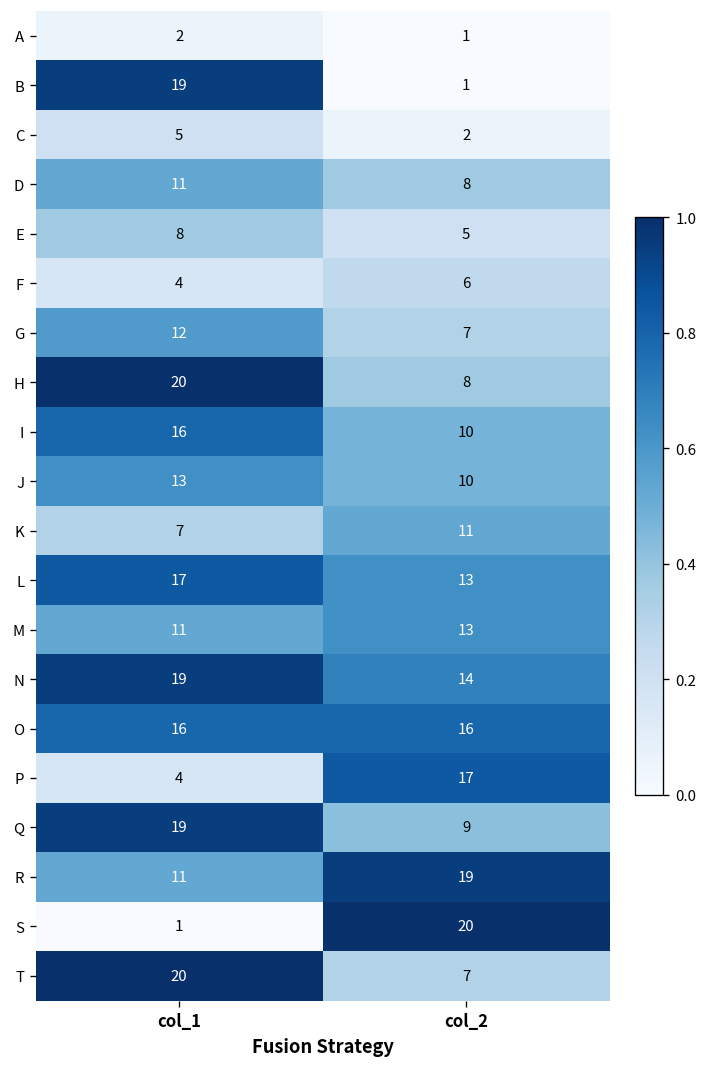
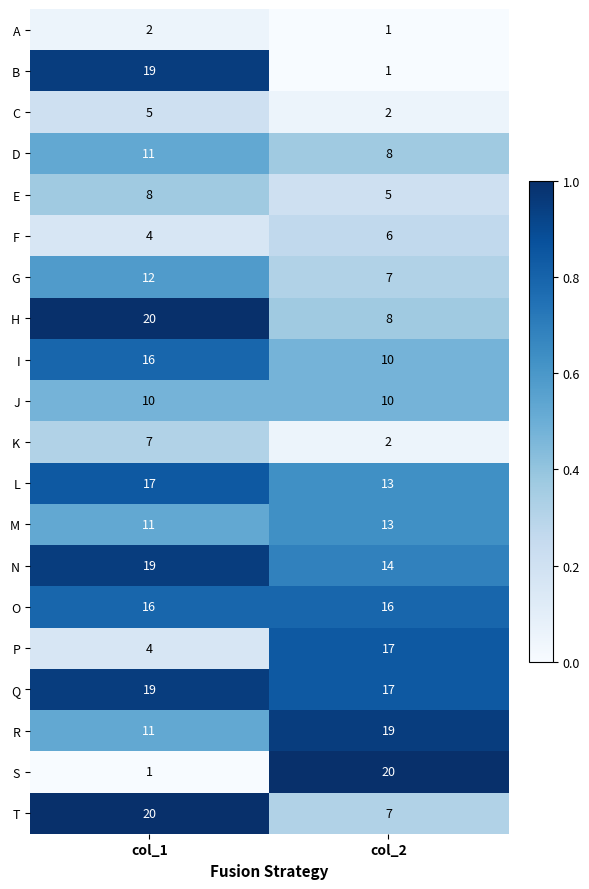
  {
    "A": {
      "col_1": 2,
      "col_2": 1
    },
    "B": {
      "col_1": 19,
      "col_2": 1
    },
    "C": {
      "col_1": 5,
      "col_2": 2
    },
    "D": {
      "col_1": 11,
      "col_2": 8
    },
    "E": {
      "col_1": 8,
      "col_2": 5
    },
    "F": {
      "col_1": 4,
      "col_2": 6
    },
    "G": {
      "col_1": 12,
      "col_2": 7
    },
    "H": {
      "col_1": 20,
      "col_2": 8
    },
    "I": {
      "col_1": 16,
      "col_2": 10
    },
    "J": {
-     "col_1": 13,
+     "col_1": 10,
      "col_2": 10
    },
    "K": {
      "col_1": 7,
-     "col_2": 11
+     "col_2": 2
    },
    "L": {
      "col_1": 17,
      "col_2": 13
    },
    "M": {
      "col_1": 11,
      "col_2": 13
    },
    "N": {
      "col_1": 19,
      "col_2": 14
    },
    "O": {
      "col_1": 16,
      "col_2": 16
    },
    "P": {
      "col_1": 4,
      "col_2": 17
    },
    "Q": {
      "col_1": 19,
-     "col_2": 9
+     "col_2": 17
    },
    "R": {
      "col_1": 11,
      "col_2": 19
    },
    "S": {
      "col_1": 1,
      "col_2": 20
    },
    "T": {
      "col_1": 20,
      "col_2": 7
    }
  }
